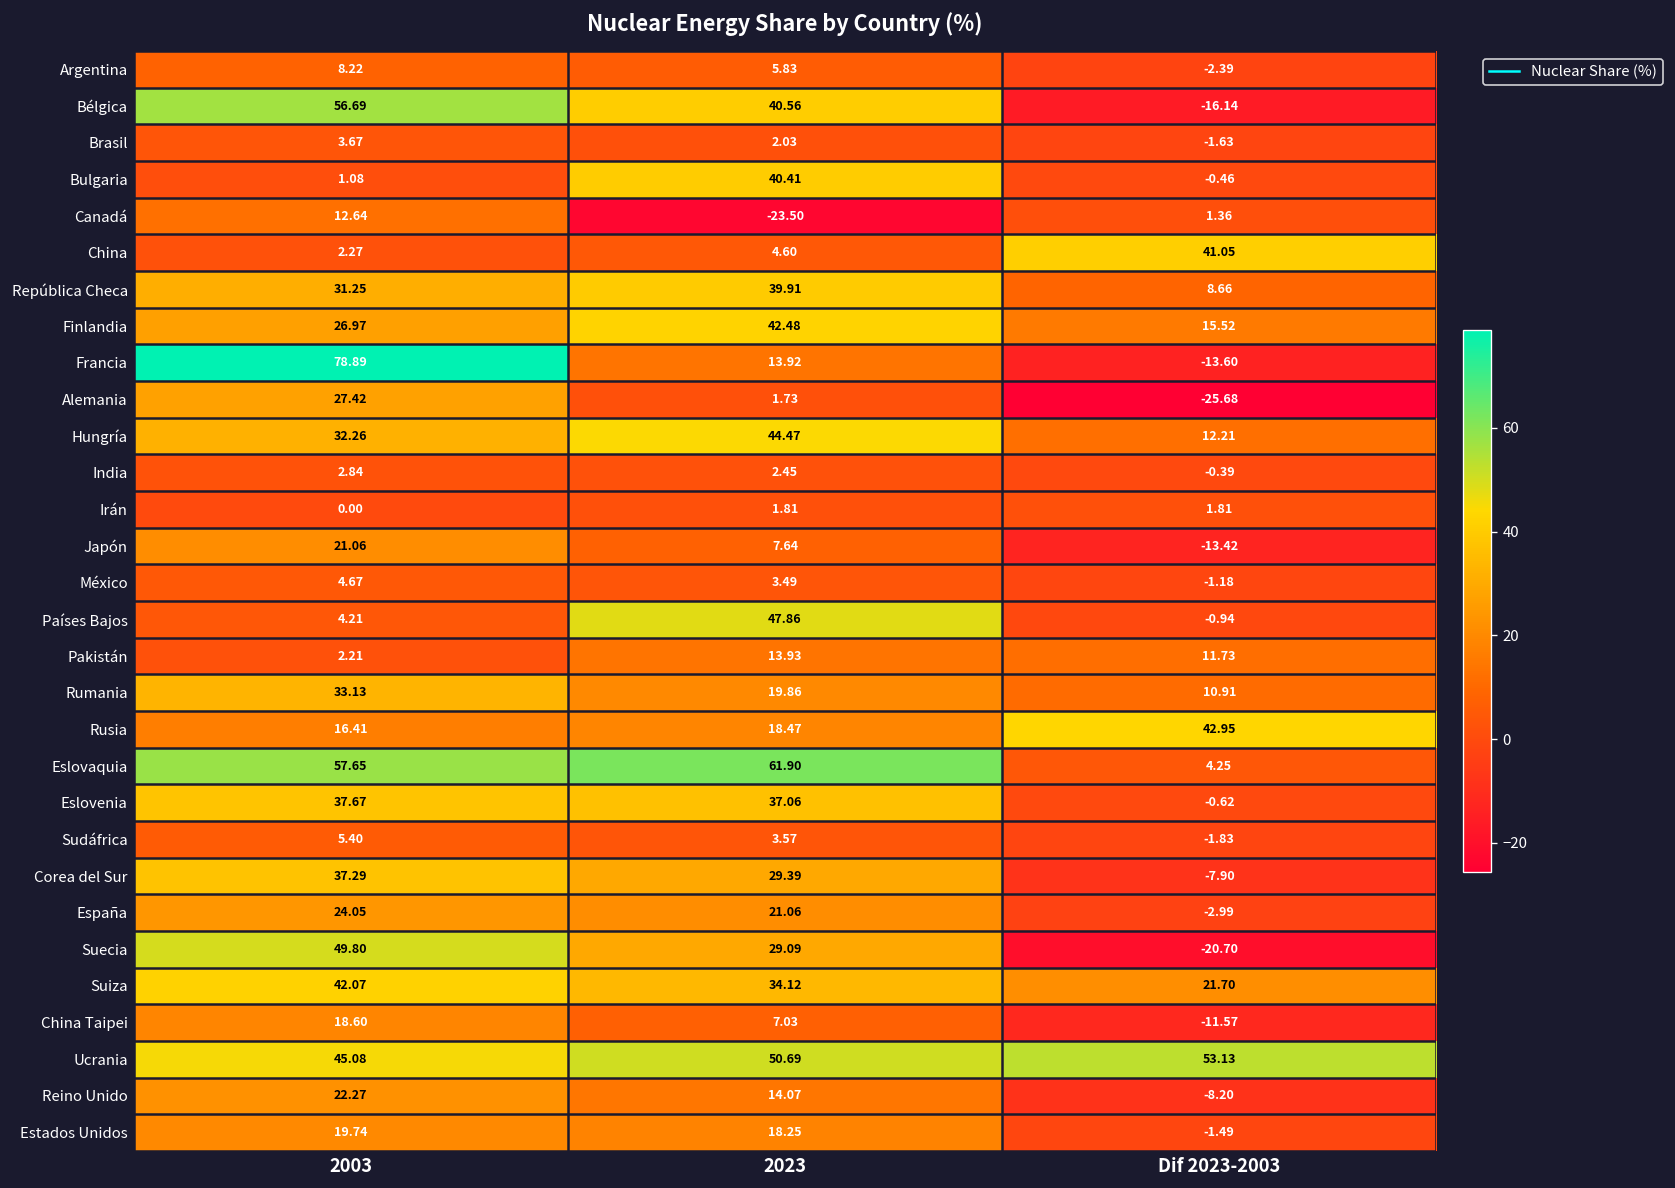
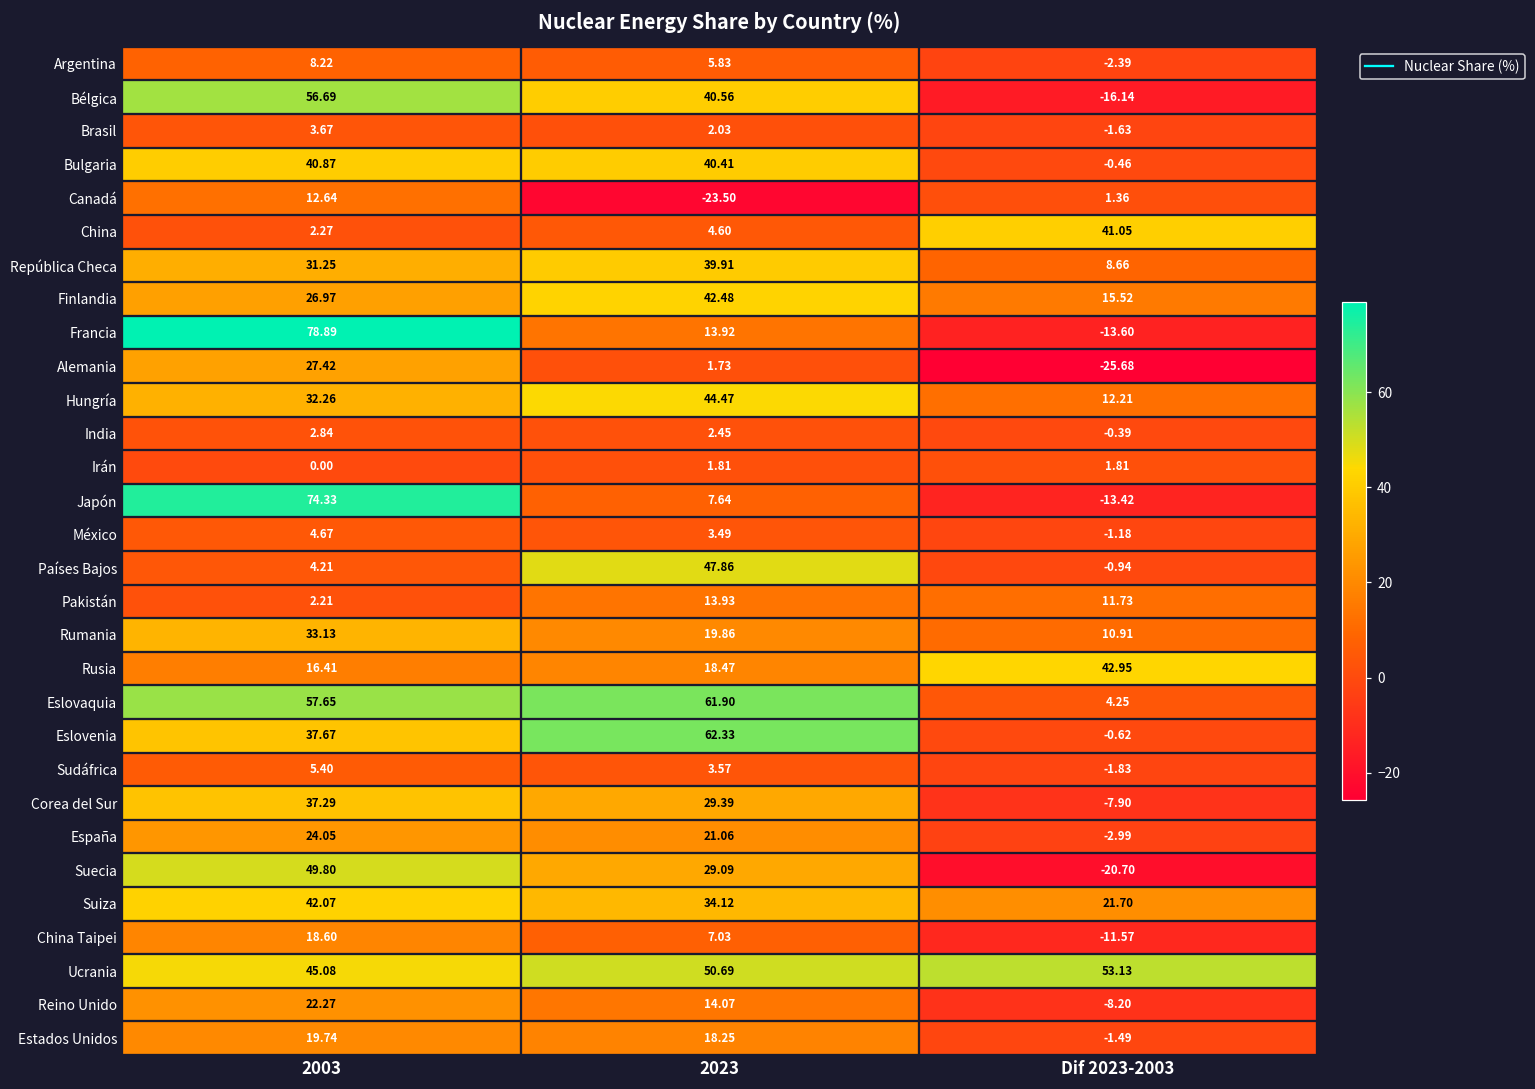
  {
    "Argentina": {
      "2003": 8.22,
      "2023": 5.83,
      "Dif 2023-2003": -2.39
    },
    "Bélgica": {
      "2003": 56.69,
      "2023": 40.56,
      "Dif 2023-2003": -16.14
    },
    "Brasil": {
      "2003": 3.67,
      "2023": 2.03,
      "Dif 2023-2003": -1.63
    },
    "Bulgaria": {
-     "2003": 1.08,
+     "2003": 40.87,
      "2023": 40.41,
      "Dif 2023-2003": -0.46
    },
    "Canadá": {
      "2003": 12.64,
      "2023": -23.50,
      "Dif 2023-2003": 1.36
    },
    "China": {
      "2003": 2.27,
      "2023": 4.60,
      "Dif 2023-2003": 41.05
    },
    "República Checa": {
      "2003": 31.25,
      "2023": 39.91,
      "Dif 2023-2003": 8.66
    },
    "Finlandia": {
      "2003": 26.97,
      "2023": 42.48,
      "Dif 2023-2003": 15.52
    },
    "Francia": {
      "2003": 78.89,
      "2023": 13.92,
      "Dif 2023-2003": -13.60
    },
    "Alemania": {
      "2003": 27.42,
      "2023": 1.73,
      "Dif 2023-2003": -25.68
    },
    "Hungría": {
      "2003": 32.26,
      "2023": 44.47,
      "Dif 2023-2003": 12.21
    },
    "India": {
      "2003": 2.84,
      "2023": 2.45,
      "Dif 2023-2003": -0.39
    },
    "Irán": {
      "2003": 0.00,
      "2023": 1.81,
      "Dif 2023-2003": 1.81
    },
    "Japón": {
-     "2003": 21.06,
+     "2003": 74.33,
      "2023": 7.64,
      "Dif 2023-2003": -13.42
    },
    "México": {
      "2003": 4.67,
      "2023": 3.49,
      "Dif 2023-2003": -1.18
    },
    "Países Bajos": {
      "2003": 4.21,
      "2023": 47.86,
      "Dif 2023-2003": -0.94
    },
    "Pakistán": {
      "2003": 2.21,
      "2023": 13.93,
      "Dif 2023-2003": 11.73
    },
    "Rumania": {
      "2003": 33.13,
      "2023": 19.86,
      "Dif 2023-2003": 10.91
    },
    "Rusia": {
      "2003": 16.41,
      "2023": 18.47,
      "Dif 2023-2003": 42.95
    },
    "Eslovaquia": {
      "2003": 57.65,
      "2023": 61.90,
      "Dif 2023-2003": 4.25
    },
    "Eslovenia": {
      "2003": 37.67,
-     "2023": 37.06,
+     "2023": 62.33,
      "Dif 2023-2003": -0.62
    },
    "Sudáfrica": {
      "2003": 5.40,
      "2023": 3.57,
      "Dif 2023-2003": -1.83
    },
    "Corea del Sur": {
      "2003": 37.29,
      "2023": 29.39,
      "Dif 2023-2003": -7.90
    },
    "España": {
      "2003": 24.05,
      "2023": 21.06,
      "Dif 2023-2003": -2.99
    },
    "Suecia": {
      "2003": 49.80,
      "2023": 29.09,
      "Dif 2023-2003": -20.70
    },
    "Suiza": {
      "2003": 42.07,
      "2023": 34.12,
      "Dif 2023-2003": 21.70
    },
    "China Taipei": {
      "2003": 18.60,
      "2023": 7.03,
      "Dif 2023-2003": -11.57
    },
    "Ucrania": {
      "2003": 45.08,
      "2023": 50.69,
      "Dif 2023-2003": 53.13
    },
    "Reino Unido": {
      "2003": 22.27,
      "2023": 14.07,
      "Dif 2023-2003": -8.20
    },
    "Estados Unidos": {
      "2003": 19.74,
      "2023": 18.25,
      "Dif 2023-2003": -1.49
    }
  }
